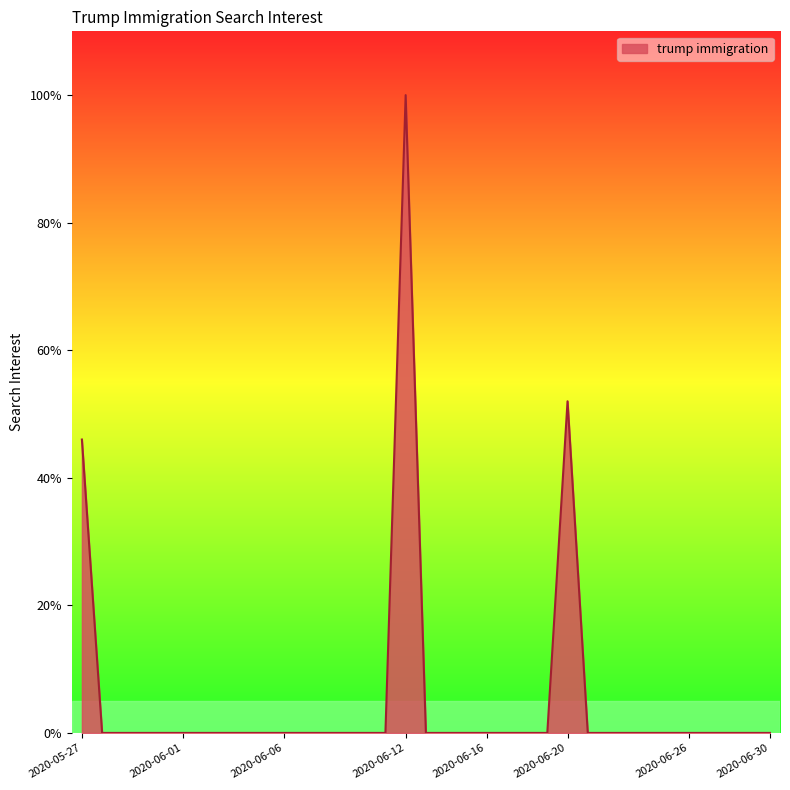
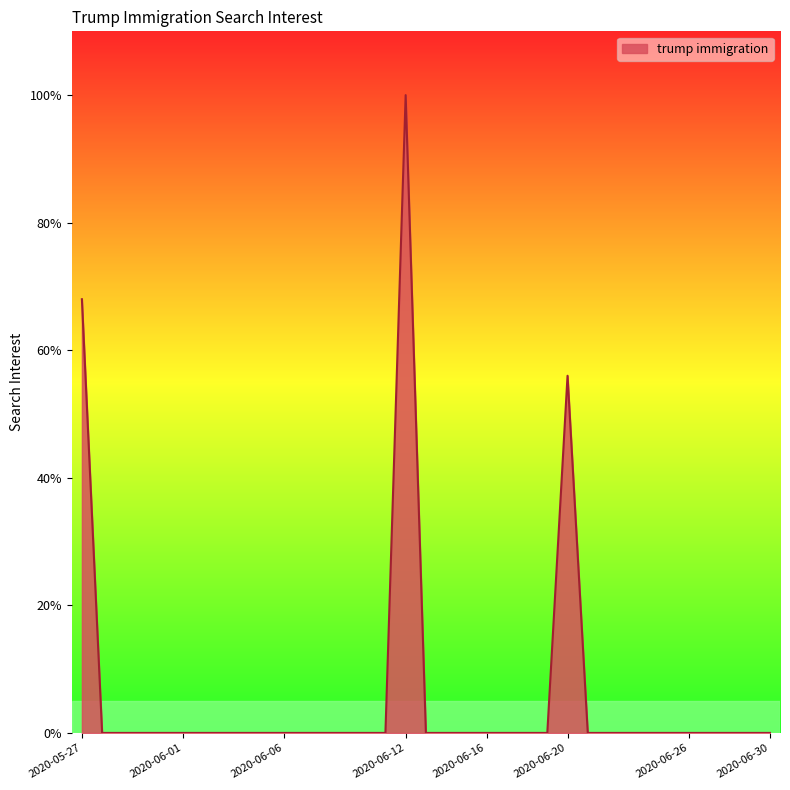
  {
-   "2020-05-27": "46%",
+   "2020-05-27": "68%",
    "2020-06-12": "100%",
-   "2020-06-20": "52%"
+   "2020-06-20": "56%"
  }
